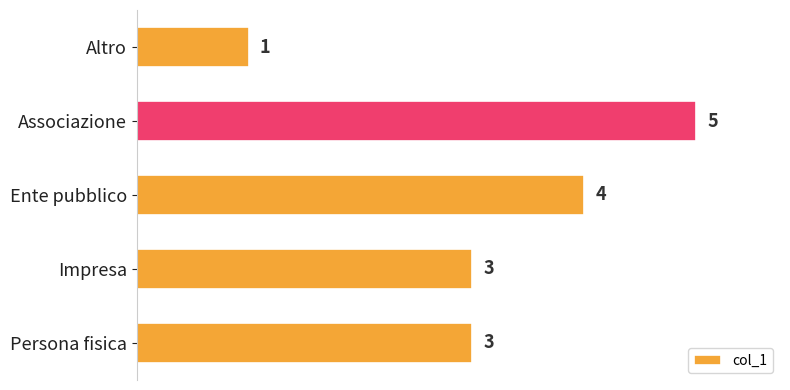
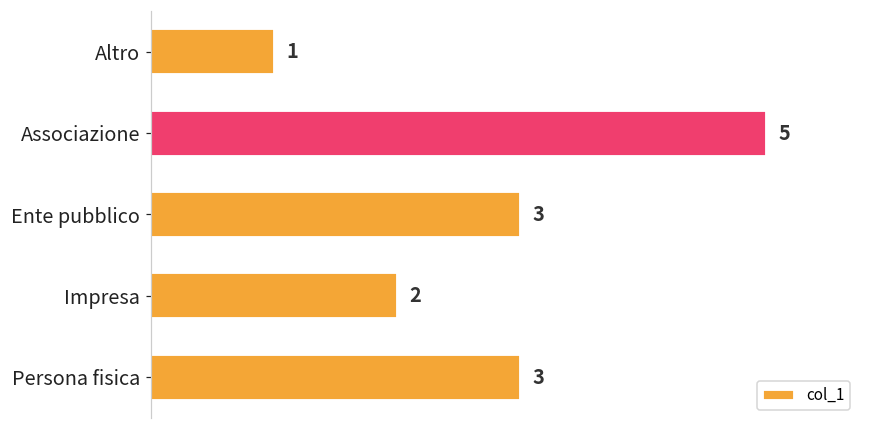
  {
    "Altro": 1,
    "Associazione": 5,
-   "Ente pubblico": 4,
-   "Impresa": 3,
+   "Ente pubblico": 3,
+   "Impresa": 2,
    "Persona fisica": 3
  }
